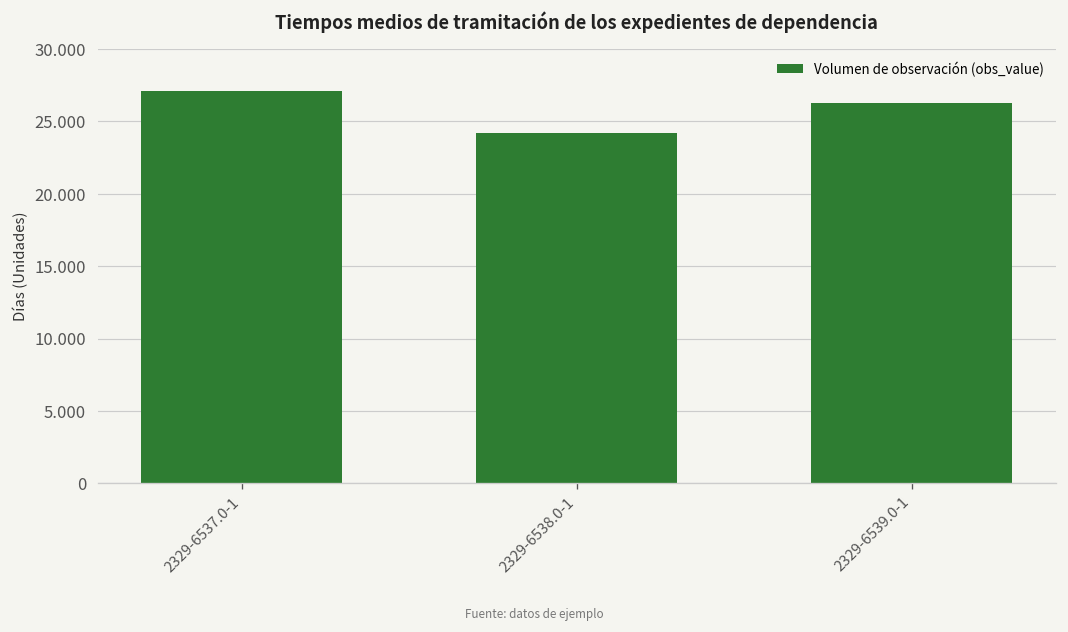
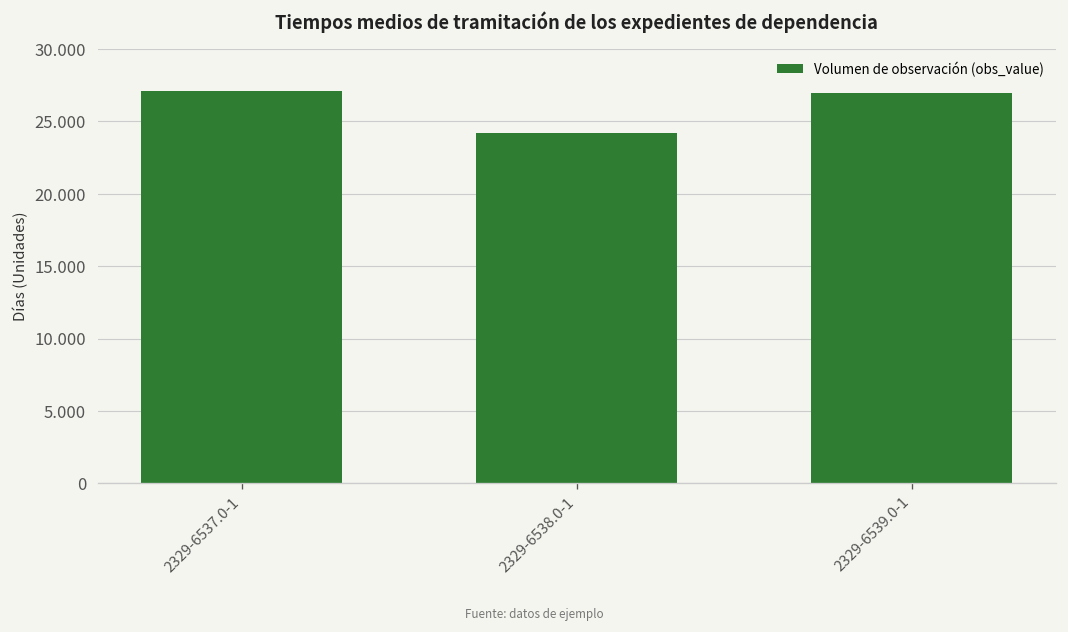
  {
    "2329-6537.0-1": 27.1,
    "2329-6538.0-1": 24.2,
-   "2329-6539.0-1": 26.3
+   "2329-6539.0-1": 27.0
  }
